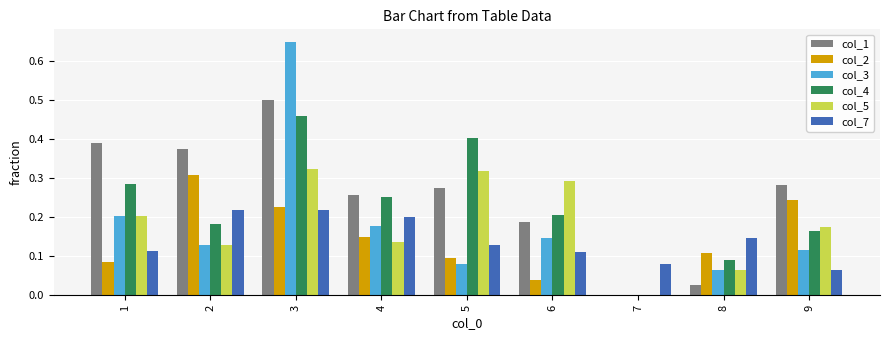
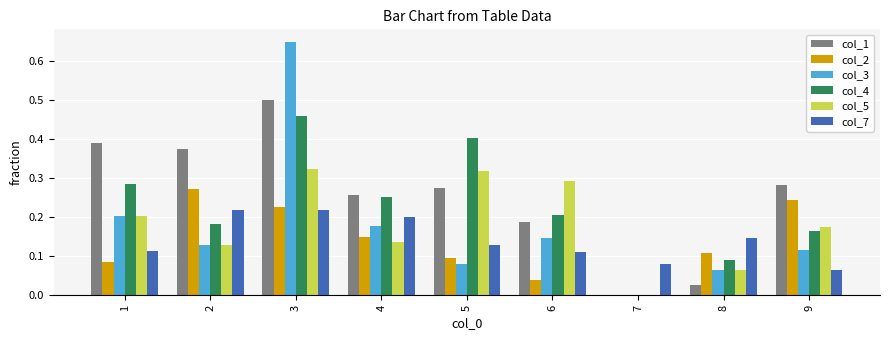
  {
    "col_1": {
      "1": 0.39,
      "2": 0.38,
      "3": 0.50,
      "4": 0.26,
      "5": 0.28,
      "6": 0.19,
      "7": 0.00,
      "8": 0.03,
      "9": 0.28
    },
    "col_2": {
      "1": 0.08,
-     "2": 0.31,
+     "2": 0.27,
      "3": 0.23,
      "4": 0.15,
      "5": 0.10,
      "6": 0.04,
      "7": 0.00,
      "8": 0.11,
      "9": 0.24
    },
    "col_3": {
      "1": 0.20,
      "2": 0.13,
      "3": 0.65,
      "4": 0.18,
      "5": 0.08,
      "6": 0.15,
      "7": 0.00,
      "8": 0.06,
      "9": 0.12
    },
    "col_4": {
      "1": 0.29,
      "2": 0.18,
      "3": 0.46,
      "4": 0.25,
      "5": 0.40,
      "6": 0.21,
      "7": 0.00,
      "8": 0.09,
      "9": 0.16
    },
    "col_5": {
      "1": 0.20,
      "2": 0.13,
      "3": 0.32,
      "4": 0.14,
      "5": 0.32,
      "6": 0.29,
      "7": 0.00,
      "8": 0.06,
      "9": 0.17
    },
    "col_7": {
      "1": 0.11,
      "2": 0.22,
      "3": 0.22,
      "4": 0.20,
      "5": 0.13,
      "6": 0.11,
      "7": 0.08,
      "8": 0.15,
      "9": 0.07
    }
  }
